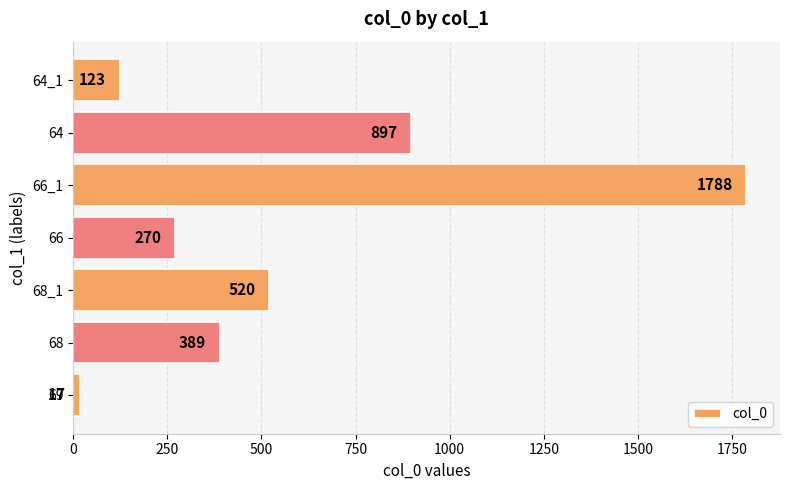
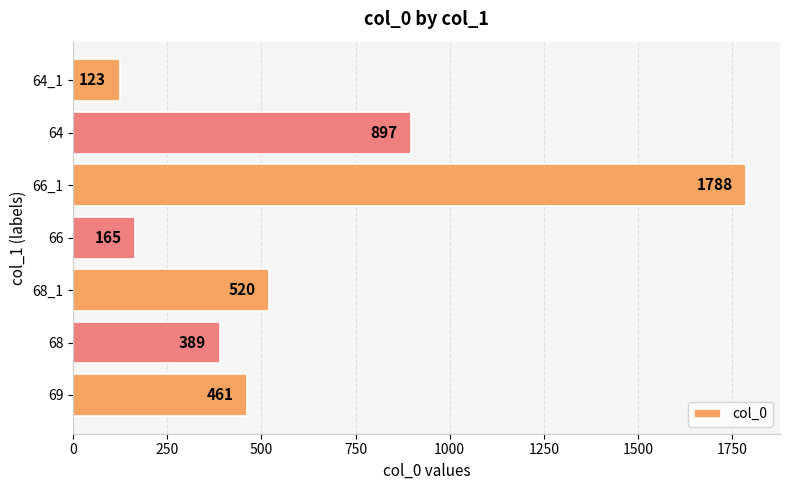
  {
    "64_1": 123,
    "64": 897,
    "66_1": 1788,
-   "66": 270,
+   "66": 165,
    "68_1": 520,
    "68": 389,
-   "69": 17
+   "69": 461
  }
